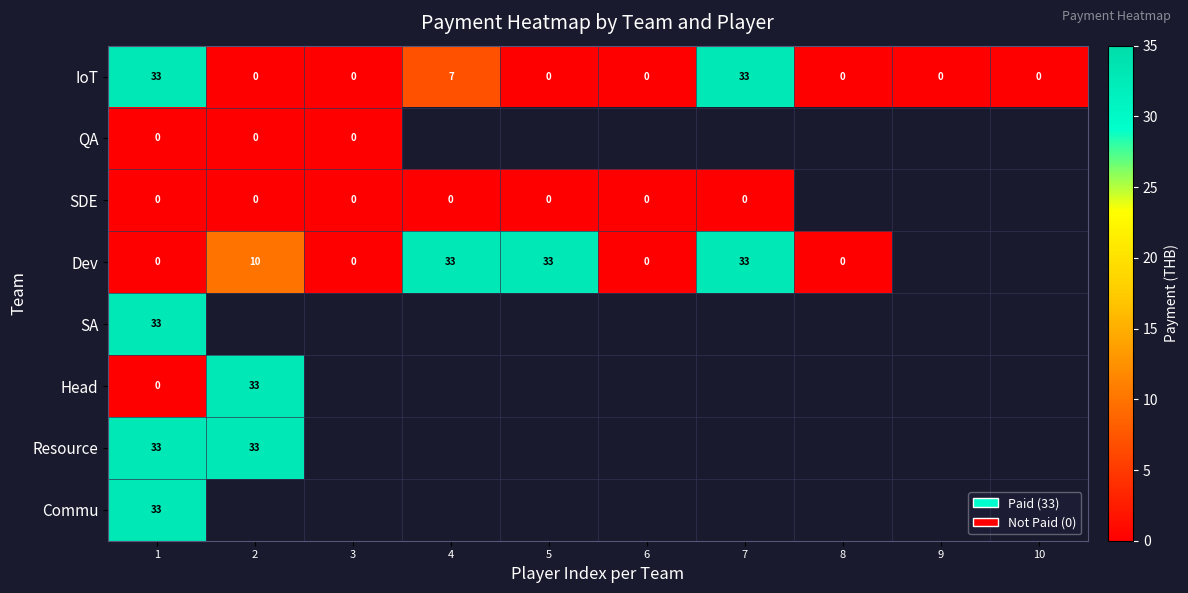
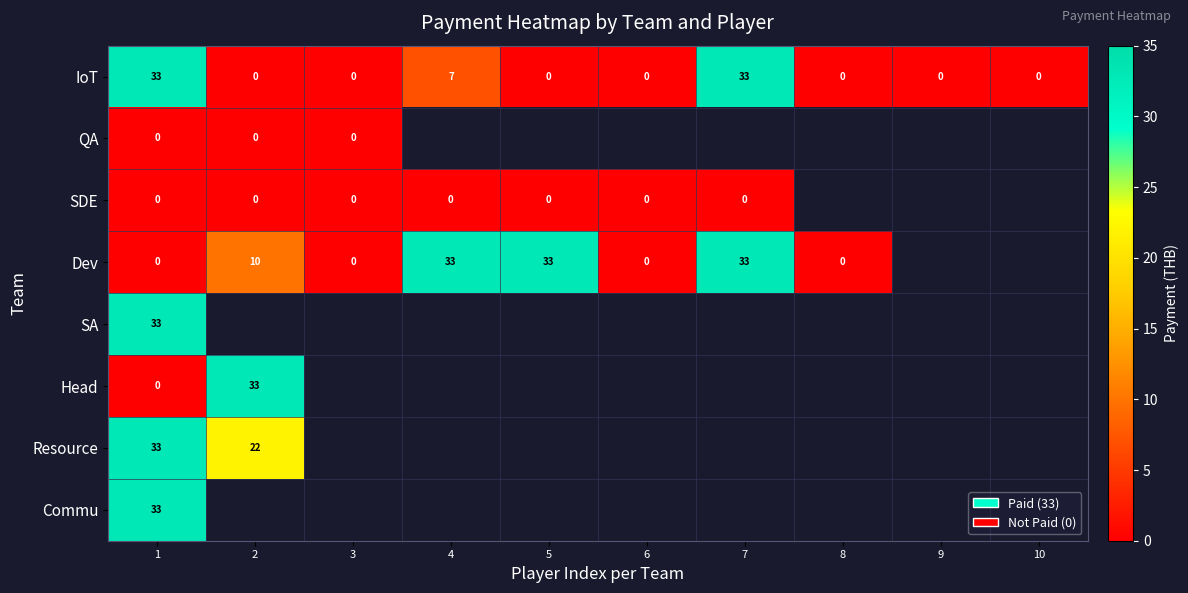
  {
    "IoT": {
      "1": 33,
      "2": 0,
      "3": 0,
      "4": 7,
      "5": 0,
      "6": 0,
      "7": 33,
      "8": 0,
      "9": 0,
      "10": 0
    },
    "QA": {
      "1": 0,
      "2": 0,
      "3": 0
    },
    "SDE": {
      "1": 0,
      "2": 0,
      "3": 0,
      "4": 0,
      "5": 0,
      "6": 0,
      "7": 0
    },
    "Dev": {
      "1": 0,
      "2": 10,
      "3": 0,
      "4": 33,
      "5": 33,
      "6": 0,
      "7": 33,
      "8": 0
    },
    "SA": {
      "1": 33
    },
    "Head": {
      "1": 0,
      "2": 33
    },
    "Resource": {
      "1": 33,
-     "2": 33
+     "2": 22
    },
    "Commu": {
      "1": 33
    }
  }
